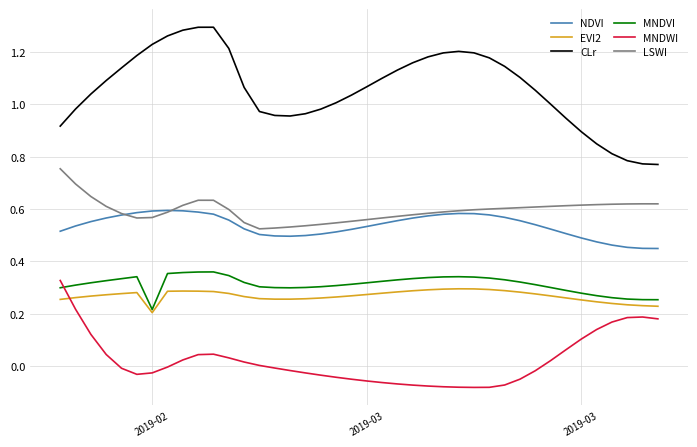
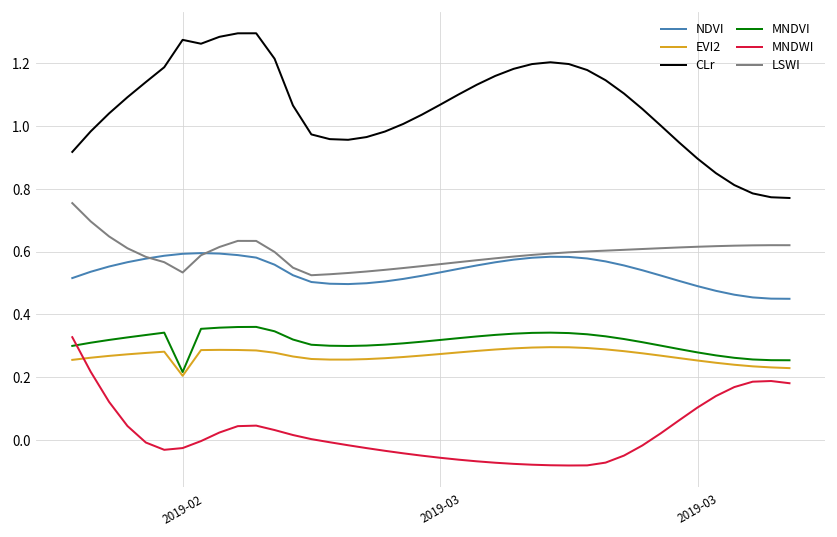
  {
    "NDVI": {
      "2019-02": 0.59
    },
    "EVI2": {
      "2019-02": 0.20
    },
    "CLr": {
-     "2019-02": 1.23
+     "2019-02": 1.27
    },
    "MNDVI": {
      "2019-02": 0.22
    },
    "MNDWI": {
      "2019-02": -0.03
    },
    "LSWI": {
-     "2019-02": 0.57
+     "2019-02": 0.53
    }
  }
